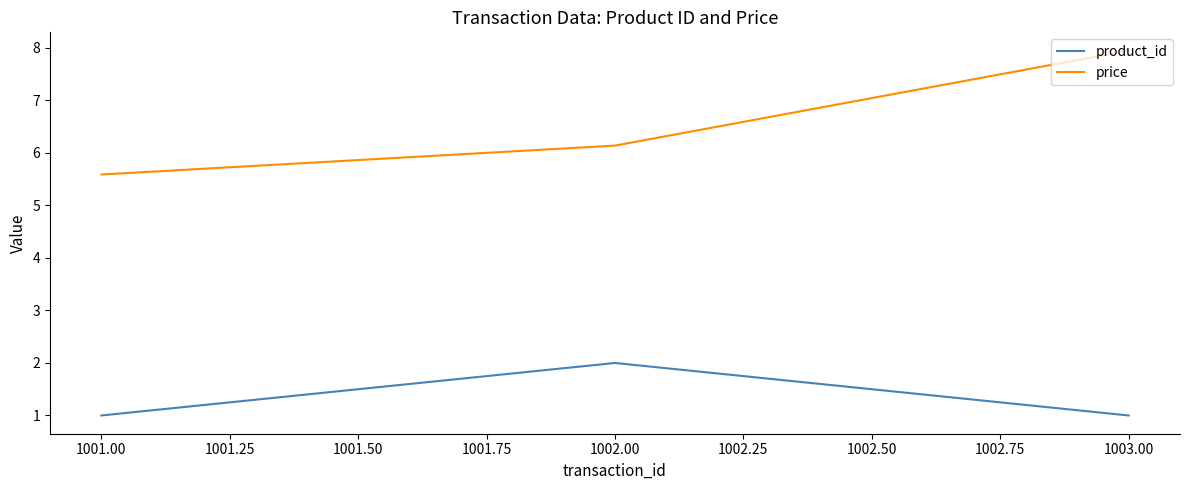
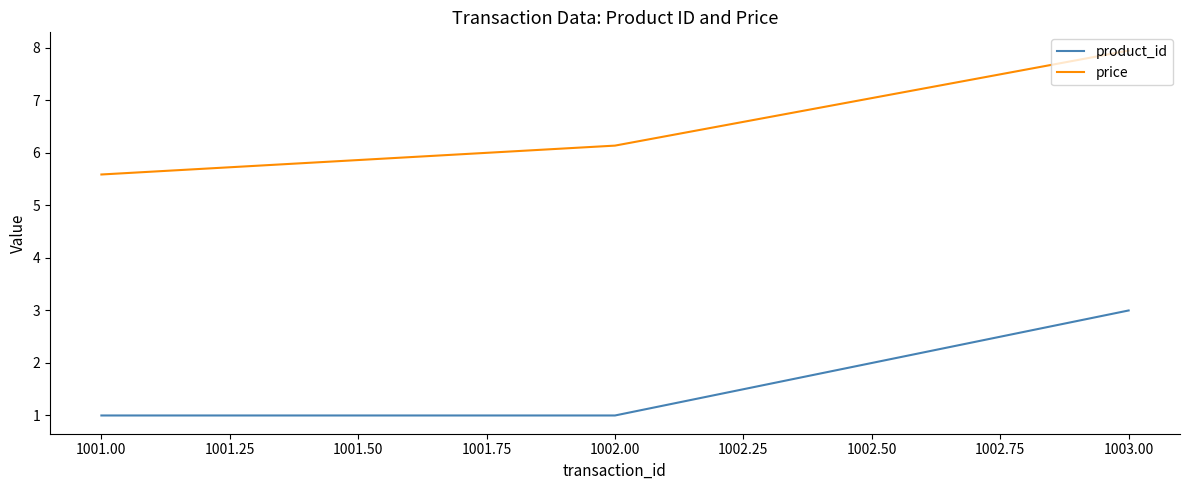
  {
    "product_id": {
      "1001.00": 1,
-     "1002.00": 2,
-     "1003.00": 1
+     "1002.00": 1,
+     "1003.00": 3
    },
    "price": {
      "1001.00": 5.6,
      "1002.00": 6.1
    }
  }
